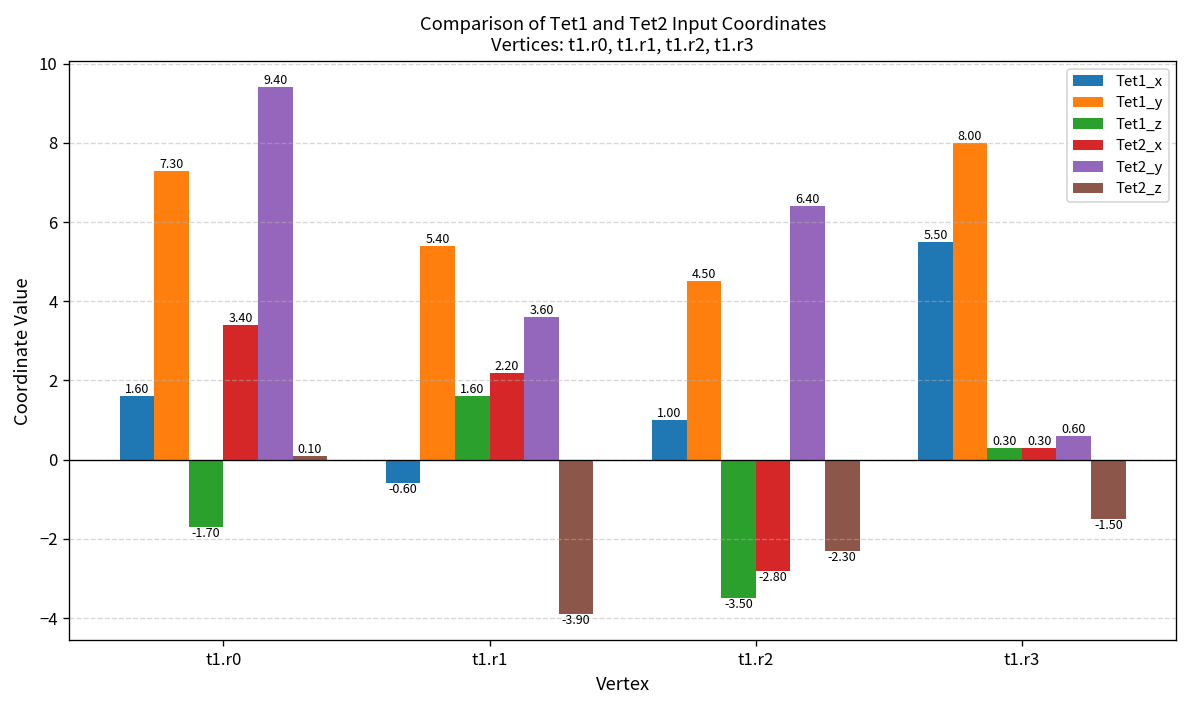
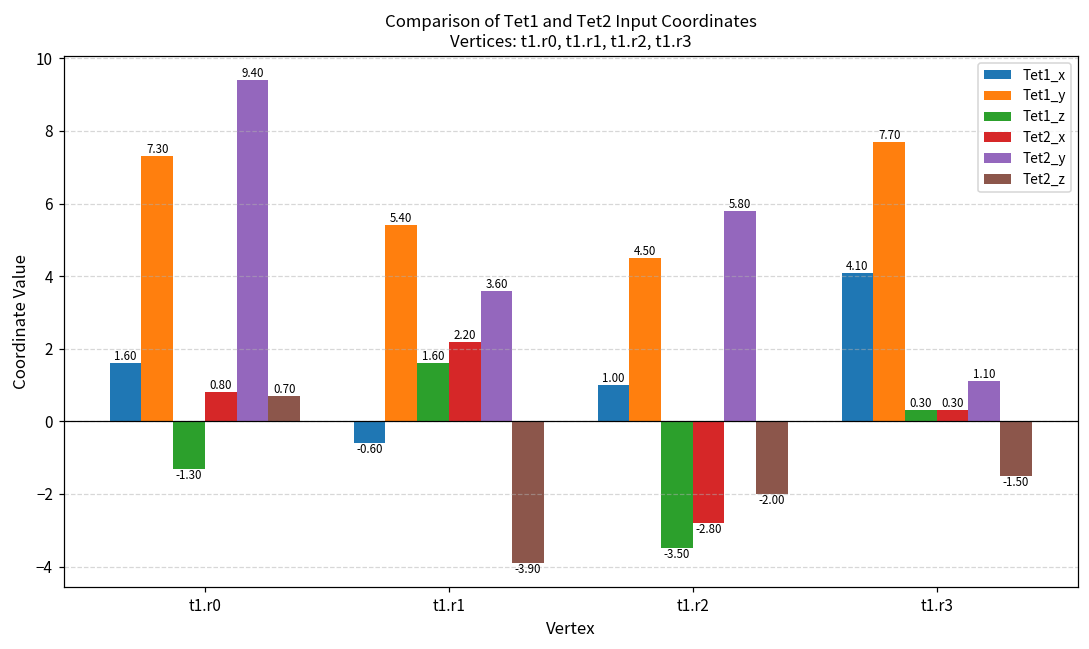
  {
    "Tet1_x": {
      "t1.r0": 1.60,
      "t1.r1": -0.60,
      "t1.r2": 1.00,
-     "t1.r3": 5.50
+     "t1.r3": 4.10
    },
    "Tet1_y": {
      "t1.r0": 7.30,
      "t1.r1": 5.40,
      "t1.r2": 4.50,
-     "t1.r3": 8.00
+     "t1.r3": 7.70
    },
    "Tet1_z": {
-     "t1.r0": -1.70,
+     "t1.r0": -1.30,
      "t1.r1": 1.60,
      "t1.r2": -3.50,
      "t1.r3": 0.30
    },
    "Tet2_x": {
-     "t1.r0": 3.40,
+     "t1.r0": 0.80,
      "t1.r1": 2.20,
      "t1.r2": -2.80,
      "t1.r3": 0.30
    },
    "Tet2_y": {
      "t1.r0": 9.40,
      "t1.r1": 3.60,
-     "t1.r2": 6.40,
-     "t1.r3": 0.60
+     "t1.r2": 5.80,
+     "t1.r3": 1.10
    },
    "Tet2_z": {
-     "t1.r0": 0.10,
+     "t1.r0": 0.70,
      "t1.r1": -3.90,
-     "t1.r2": -2.30,
+     "t1.r2": -2.00,
      "t1.r3": -1.50
    }
  }
